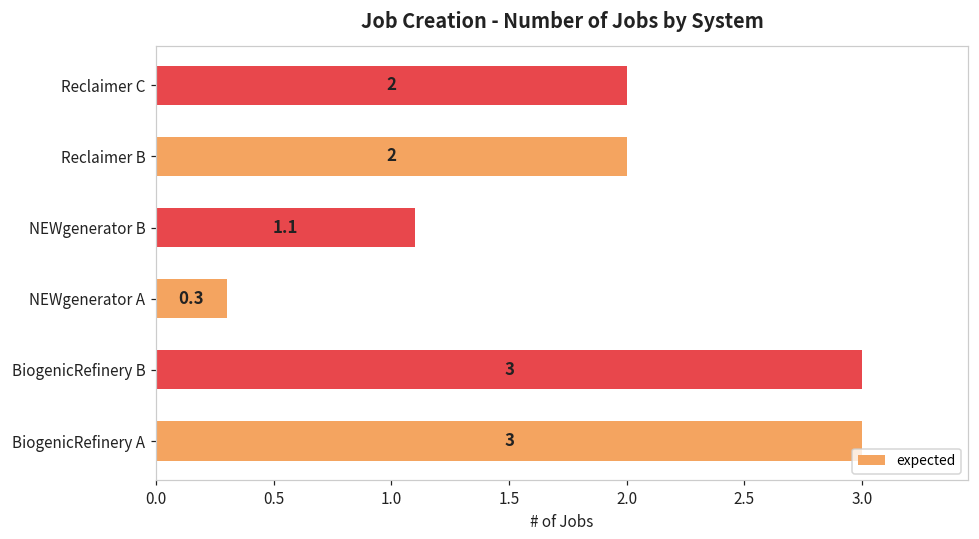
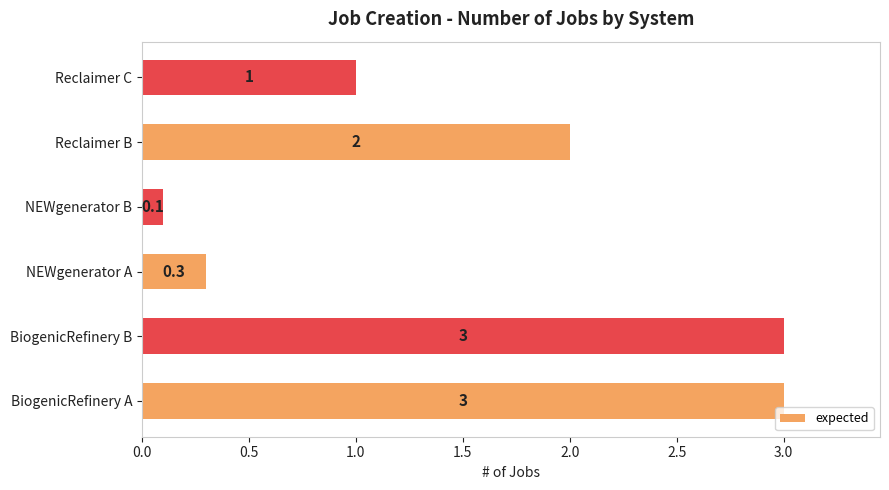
  {
-   "Reclaimer C": 2,
+   "Reclaimer C": 1,
    "Reclaimer B": 2,
-   "NEWgenerator B": 1.1,
+   "NEWgenerator B": 0.1,
    "NEWgenerator A": 0.3,
    "BiogenicRefinery B": 3,
    "BiogenicRefinery A": 3
  }
